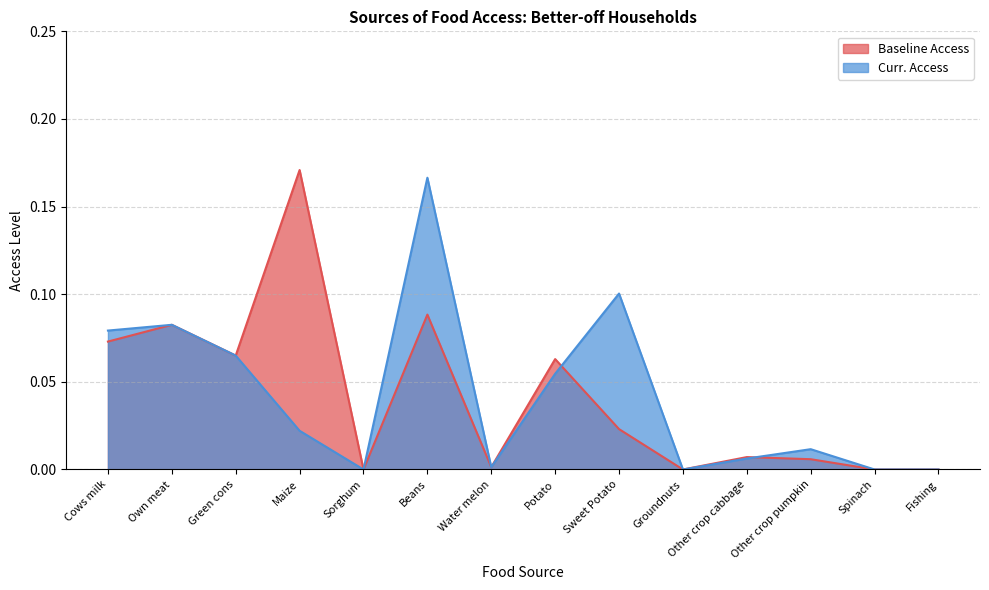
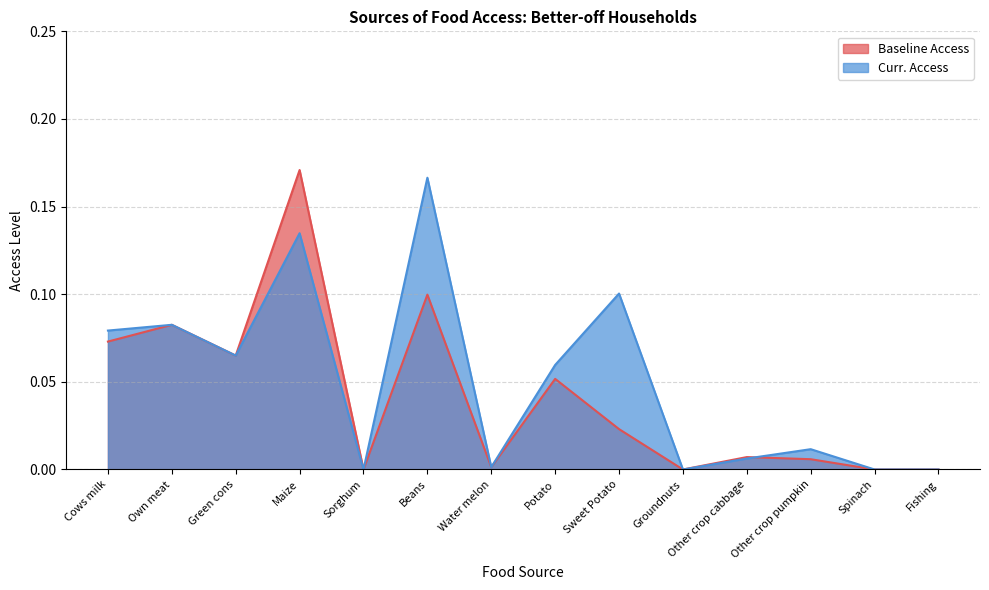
  {
    "Baseline Access": {
      "Cows milk": 0.073,
      "Maize": 0.171,
-     "Beans": 0.088,
-     "Potato": 0.063,
+     "Beans": 0.100,
+     "Potato": 0.052,
      "Sweet Potato": 0.023,
      "Other crop pumpkin": 0.006
    },
    "Curr. Access": {
      "Cows milk": 0.079,
-     "Maize": 0.022,
+     "Maize": 0.135,
      "Beans": 0.166,
-     "Potato": 0.055,
+     "Potato": 0.060,
      "Sweet Potato": 0.100,
      "Other crop pumpkin": 0.012
    }
  }
